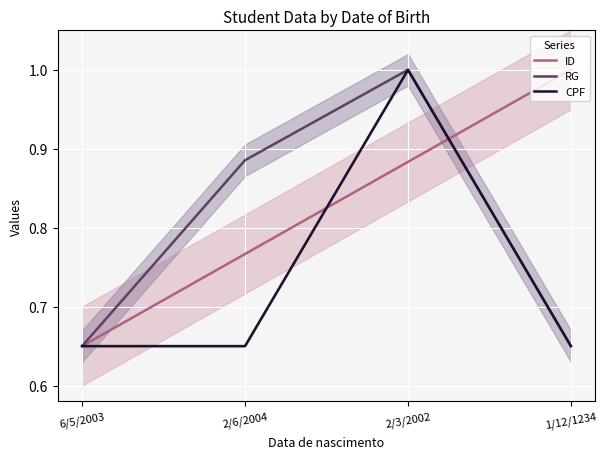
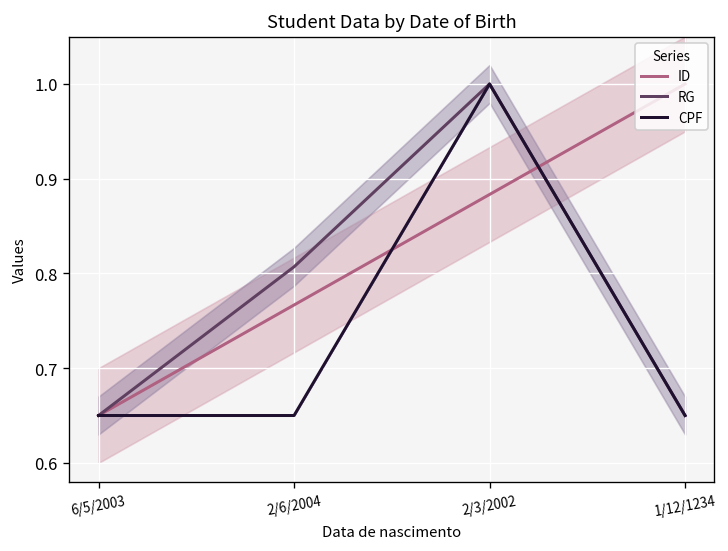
  {
    "RG": {
-     "2/6/2004": 0.89
+     "2/6/2004": 0.81
    },
    "CPF": {
      "2/6/2004": 0.65
    }
  }
